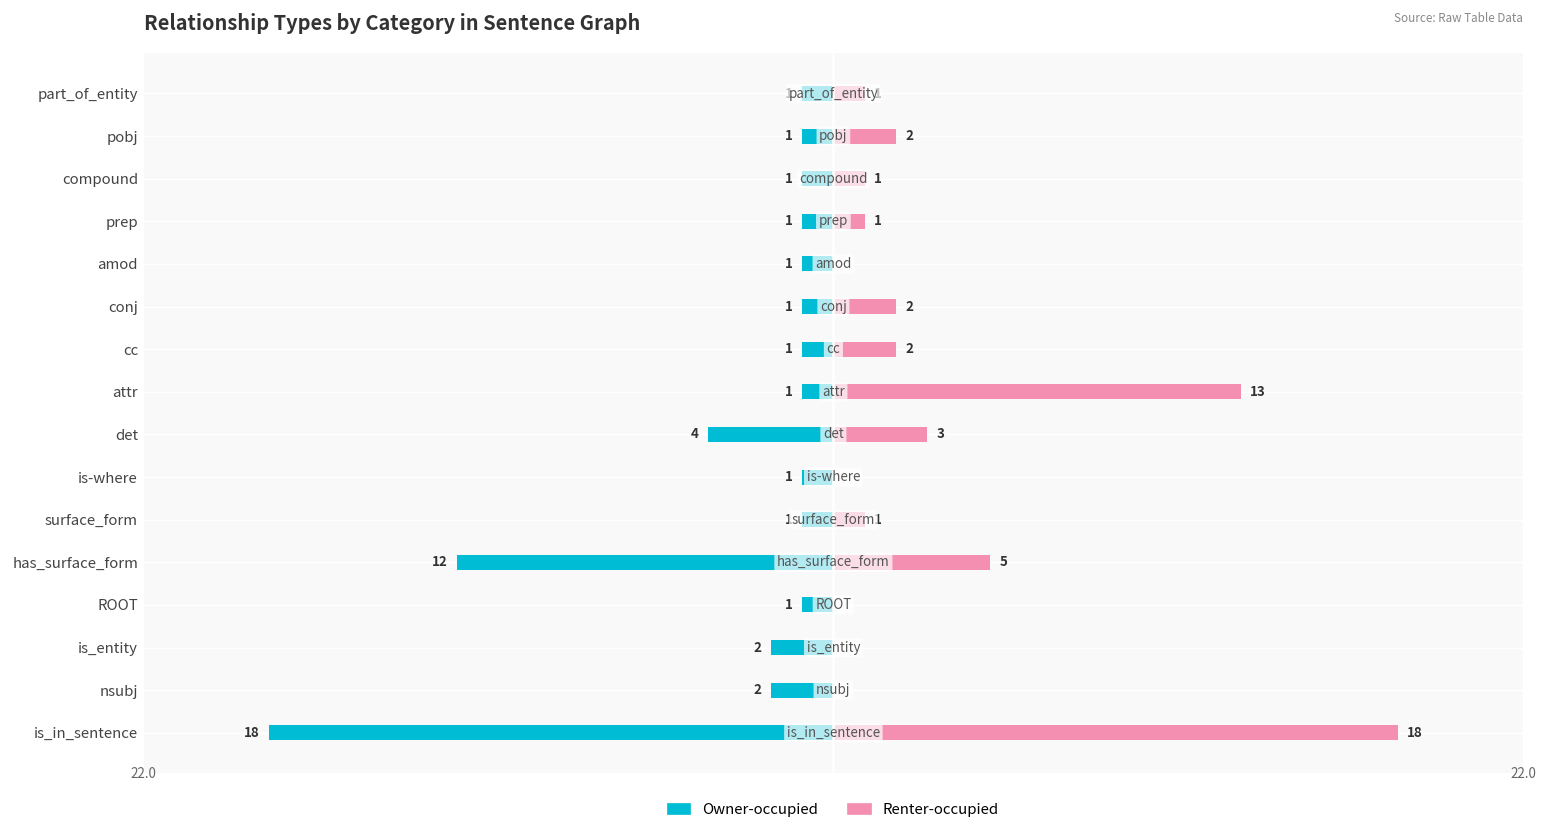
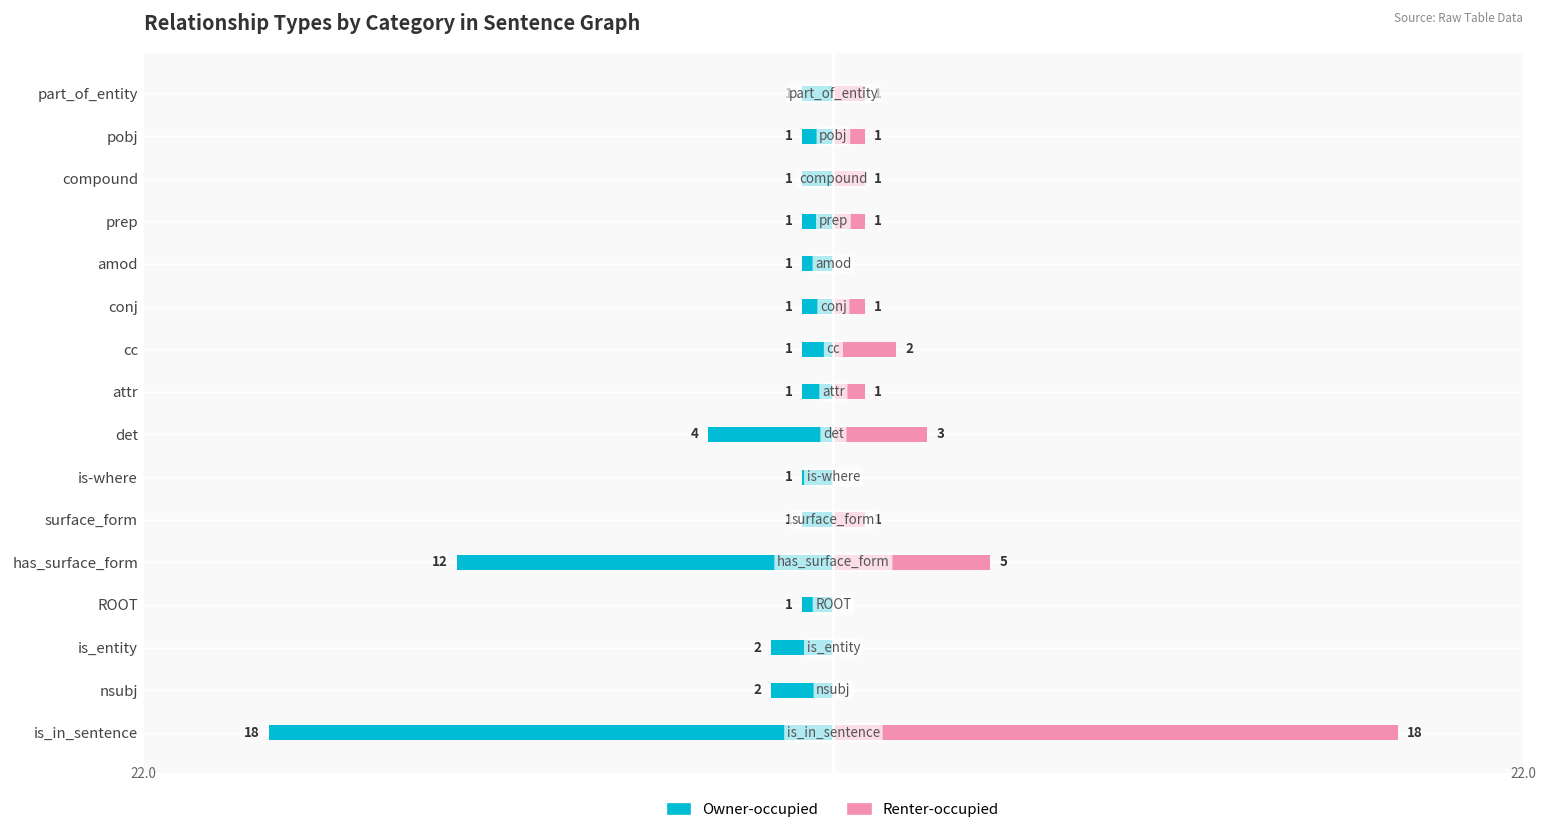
  {
    "Renter-occupied": {
-     "pobj": 2,
+     "pobj": 1,
      "prep": 1,
-     "conj": 2,
+     "conj": 1,
      "cc": 2,
-     "attr": 13,
+     "attr": 1,
      "det": 3,
      "has_surface_form": 5,
      "is_in_sentence": 18
    }
  }
